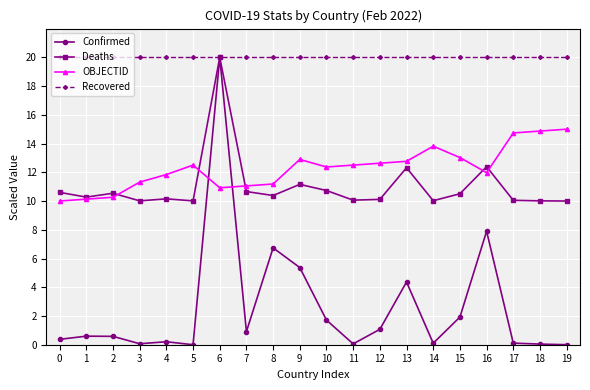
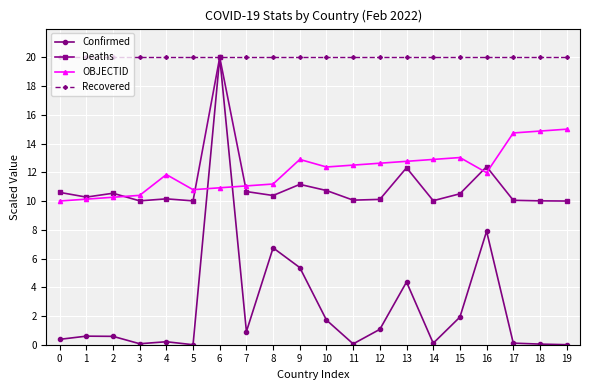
  {
    "OBJECTID": {
      "0": 10.0,
      "2": 10.3,
-     "3": 11.3,
+     "3": 10.4,
      "4": 11.8,
-     "5": 12.5,
+     "5": 10.8,
      "6": 10.9,
      "7": 11.1,
      "8": 11.2,
      "9": 12.9,
      "10": 12.4,
      "11": 12.5,
      "12": 12.6,
      "13": 12.8,
-     "14": 13.8,
+     "14": 12.9,
      "15": 13.0,
      "16": 12.0,
      "17": 14.7,
      "18": 14.9,
      "19": 15.0
    }
  }
